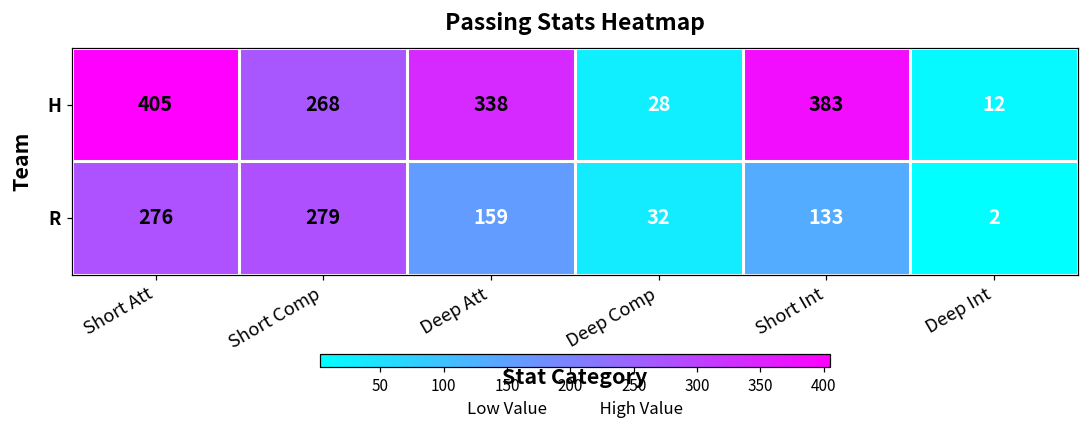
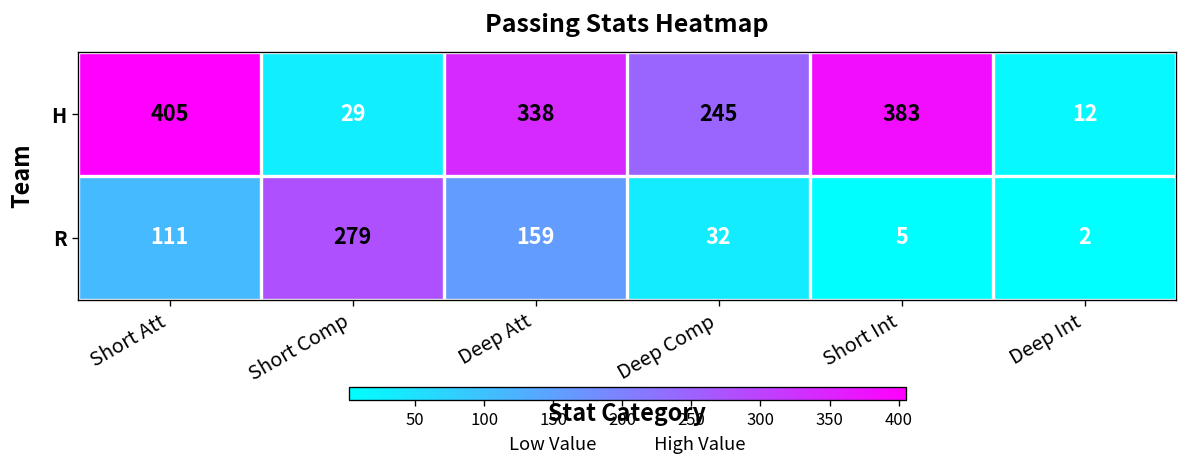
  {
    "H": {
      "Short Att": 405,
-     "Short Comp": 268,
+     "Short Comp": 29,
      "Deep Att": 338,
-     "Deep Comp": 28,
+     "Deep Comp": 245,
      "Short Int": 383,
      "Deep Int": 12
    },
    "R": {
-     "Short Att": 276,
+     "Short Att": 111,
      "Short Comp": 279,
      "Deep Att": 159,
      "Deep Comp": 32,
-     "Short Int": 133,
+     "Short Int": 5,
      "Deep Int": 2
    }
  }
